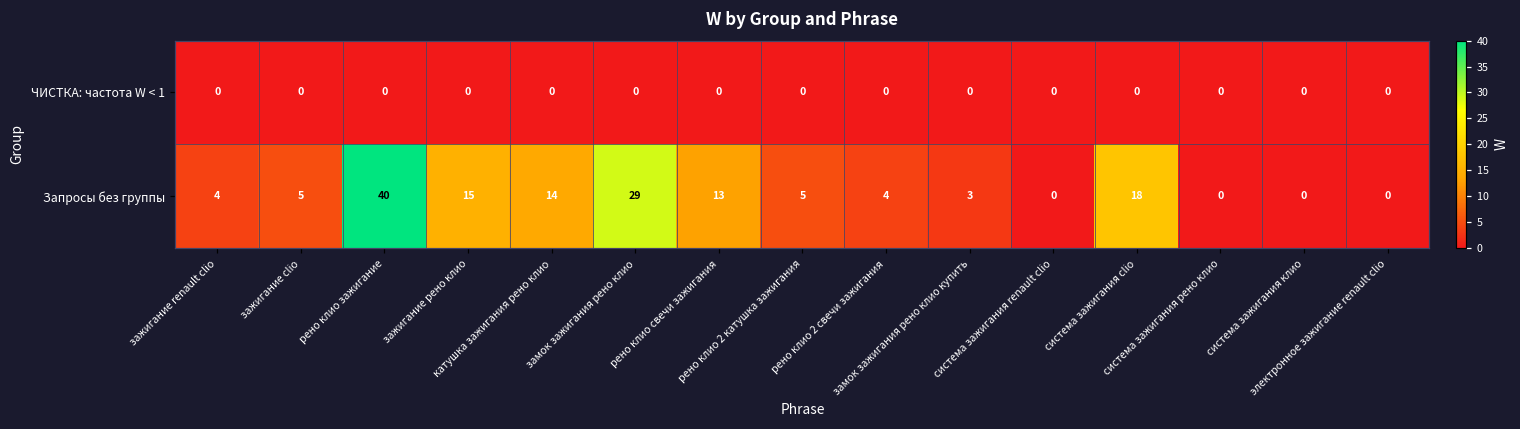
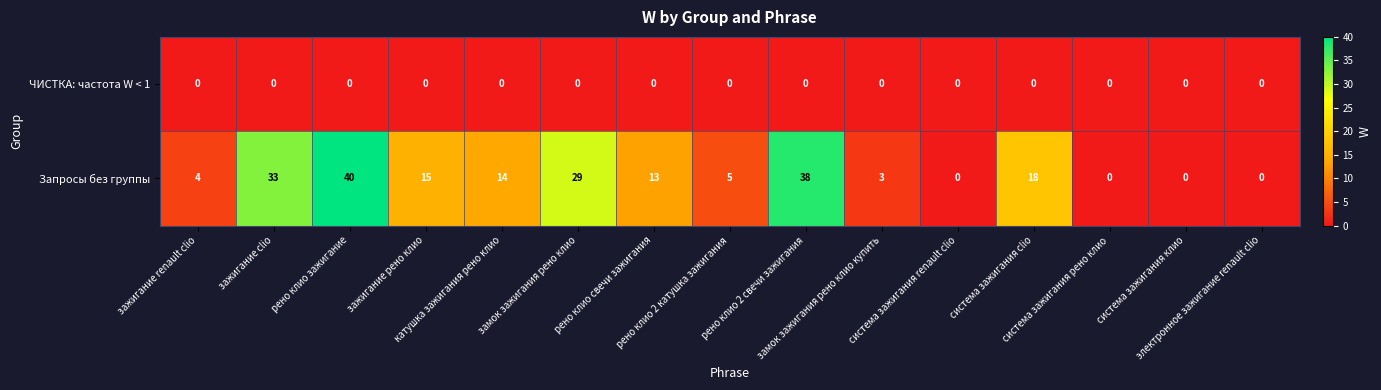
  {
    "ЧИСТКА: частота W < 1": {
      "зажигание renault clio": 0,
      "зажигание clio": 0,
      "рено клио зажигание": 0,
      "зажигание рено клио": 0,
      "катушка зажигания рено клио": 0,
      "замок зажигания рено клио": 0,
      "рено клио свечи зажигания": 0,
      "рено клио 2 катушка зажигания": 0,
      "рено клио 2 свечи зажигания": 0,
      "замок зажигания рено клио купить": 0,
      "система зажигания renault clio": 0,
      "система зажигания clio": 0,
      "система зажигания рено клио": 0,
      "система зажигания клио": 0,
      "электронное зажигание renault clio": 0
    },
    "Запросы без группы": {
      "зажигание renault clio": 4,
-     "зажигание clio": 5,
+     "зажигание clio": 33,
      "рено клио зажигание": 40,
      "зажигание рено клио": 15,
      "катушка зажигания рено клио": 14,
      "замок зажигания рено клио": 29,
      "рено клио свечи зажигания": 13,
      "рено клио 2 катушка зажигания": 5,
-     "рено клио 2 свечи зажигания": 4,
+     "рено клио 2 свечи зажигания": 38,
      "замок зажигания рено клио купить": 3,
      "система зажигания renault clio": 0,
      "система зажигания clio": 18,
      "система зажигания рено клио": 0,
      "система зажигания клио": 0,
      "электронное зажигание renault clio": 0
    }
  }
